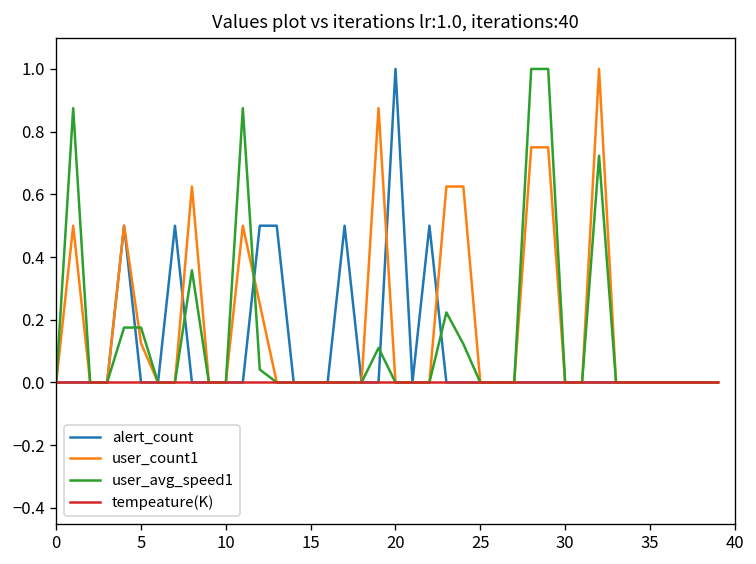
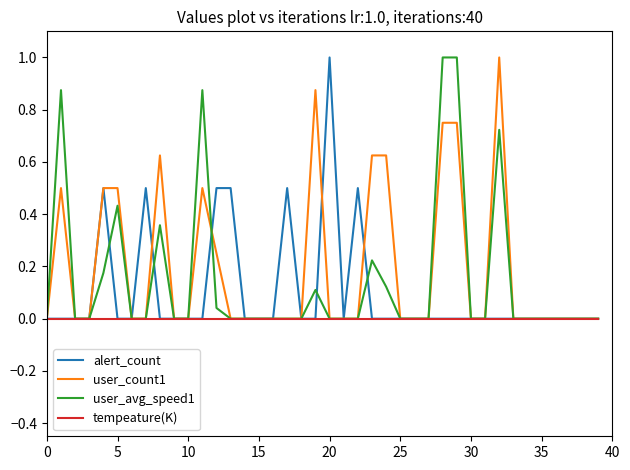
  {
    "alert_count": {
      "20": 1.00
    },
    "user_count1": {
-     "5": 0.13
+     "5": 0.50
    },
    "user_avg_speed1": {
-     "5": 0.18
+     "5": 0.43
    }
  }
